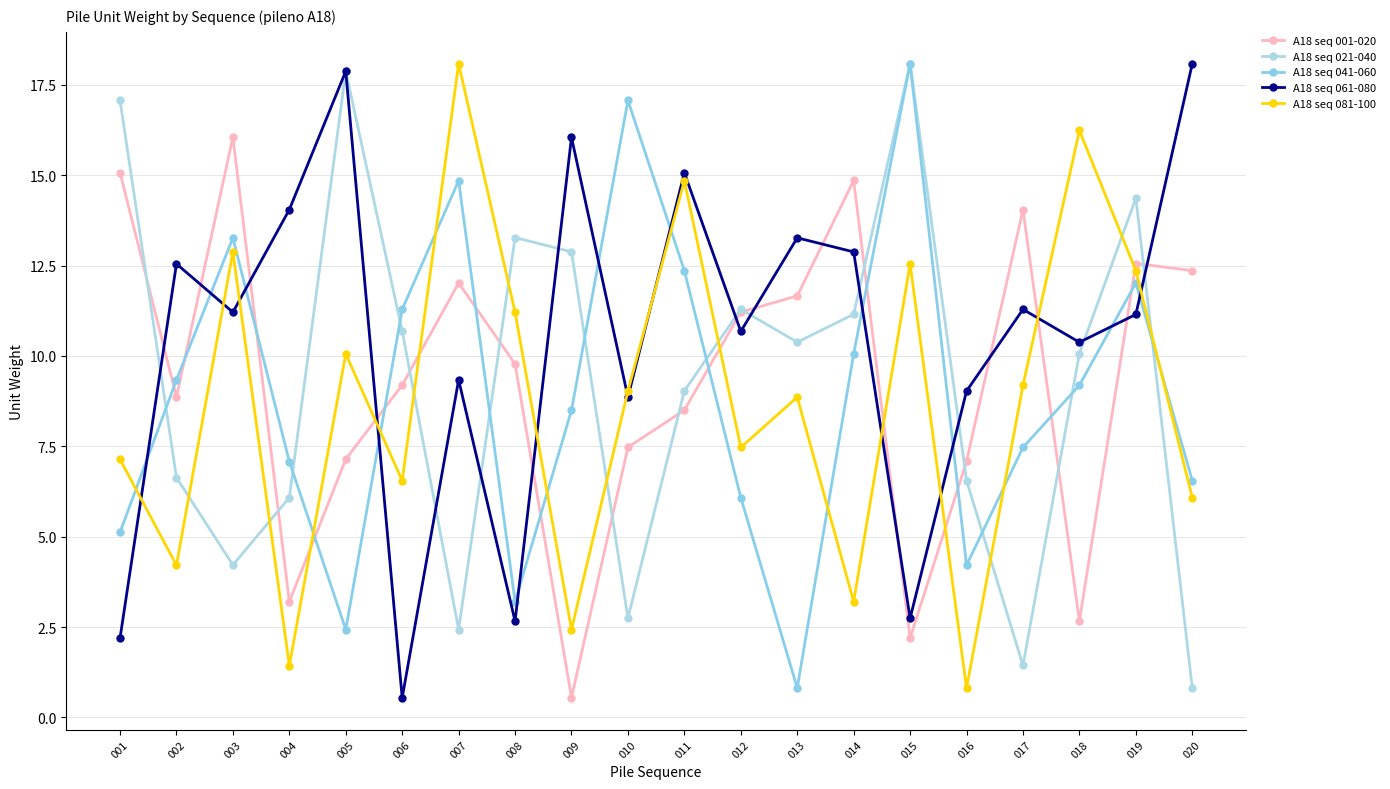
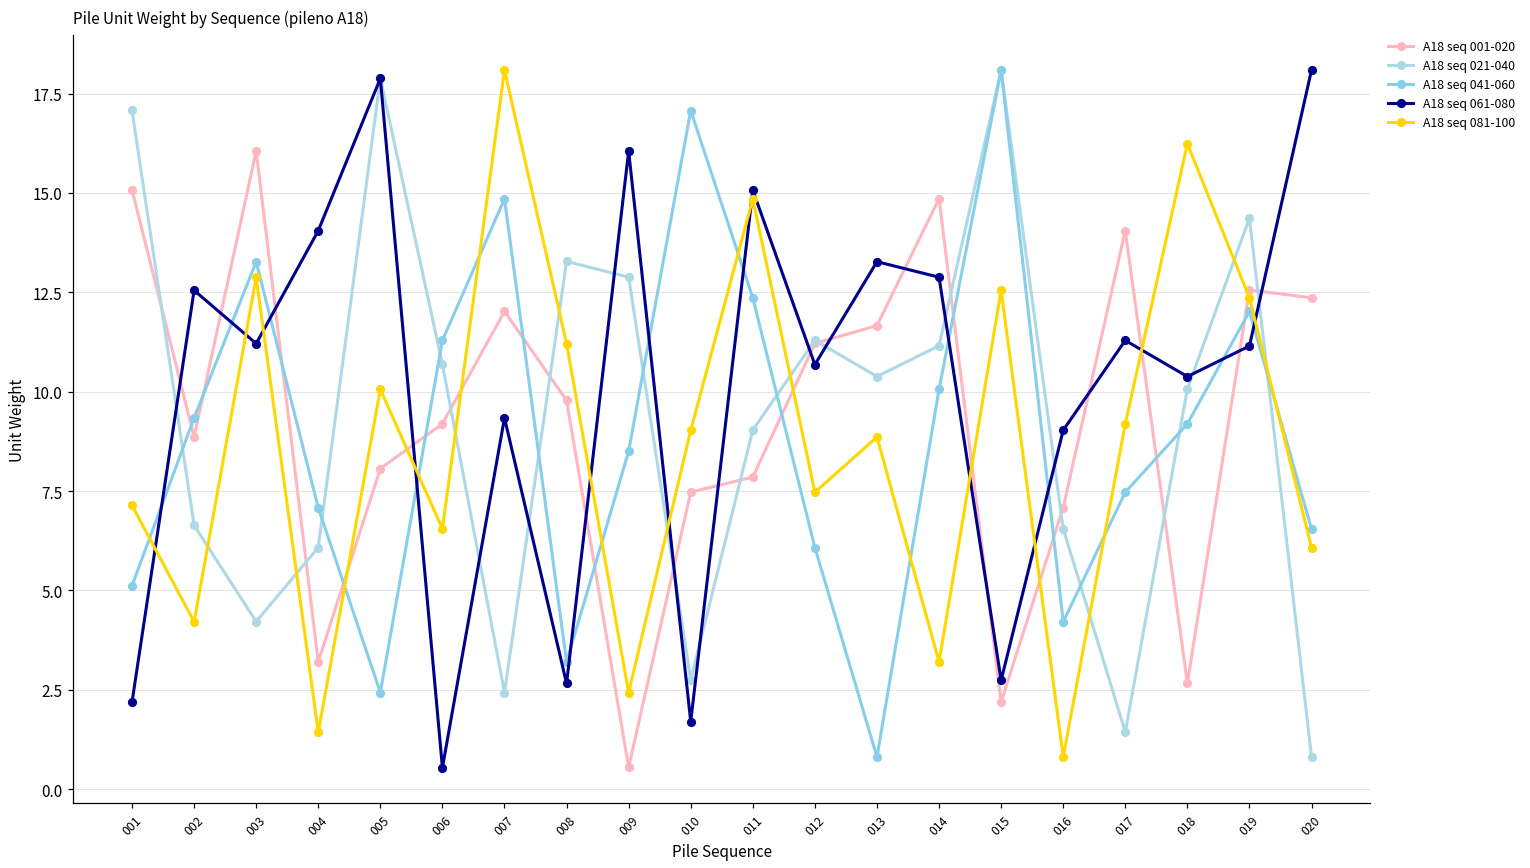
  {
    "A18 seq 001-020": {
      "001": 15.1,
      "002": 8.9,
      "003": 16.1,
      "004": 3.2,
-     "005": 7.1,
+     "005": 8.1,
      "006": 9.2,
      "007": 12.0,
      "008": 9.8,
      "009": 0.5,
      "010": 7.5,
-     "011": 8.5,
+     "011": 7.9,
      "012": 11.2,
      "013": 11.7,
      "014": 14.9,
      "015": 2.2,
      "016": 7.1,
      "017": 14.1,
      "018": 2.7,
      "019": 12.6,
      "020": 12.4
    },
    "A18 seq 061-080": {
      "001": 2.2,
      "002": 12.6,
      "003": 11.2,
      "004": 14.1,
      "006": 0.5,
      "007": 9.3,
      "008": 2.7,
      "009": 16.1,
-     "010": 8.9,
+     "010": 1.7,
      "011": 15.1,
      "012": 10.7,
      "013": 13.3,
      "014": 12.9,
      "015": 2.7,
      "016": 9.0,
      "017": 11.3,
      "018": 10.4,
      "019": 11.2,
      "020": 18.1
    },
    "A18 seq 081-100": {
      "001": 7.1,
      "002": 4.2,
      "003": 12.9,
      "004": 1.4,
      "005": 10.1,
      "006": 6.6,
      "007": 18.1,
      "008": 11.2,
      "009": 2.4,
      "010": 9.0,
      "011": 14.9,
      "012": 7.5,
      "013": 8.9,
      "014": 3.2,
      "015": 12.6,
      "016": 0.8,
      "017": 9.2,
      "018": 16.2,
      "019": 12.4,
      "020": 6.1
    }
  }
